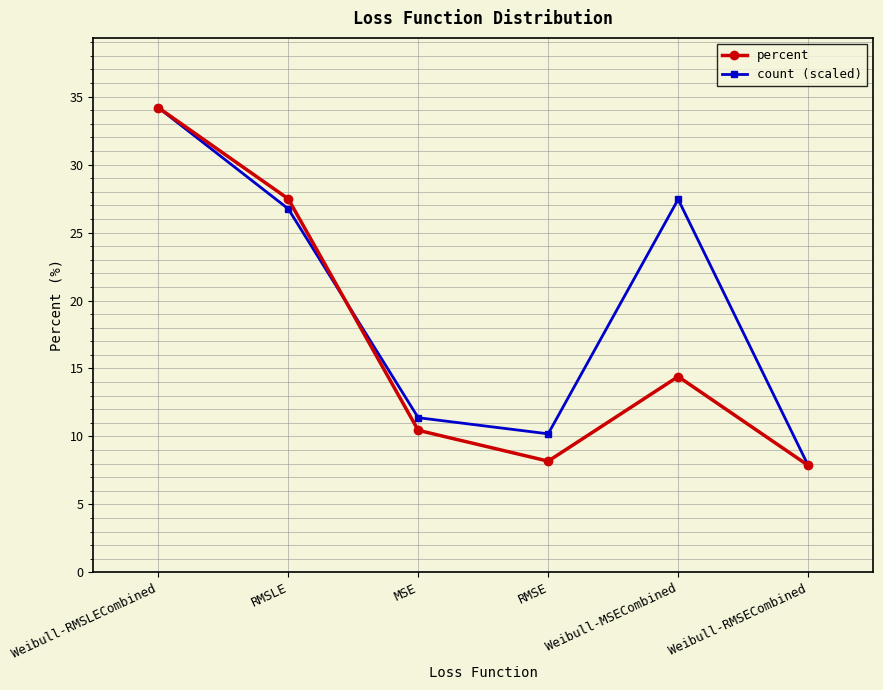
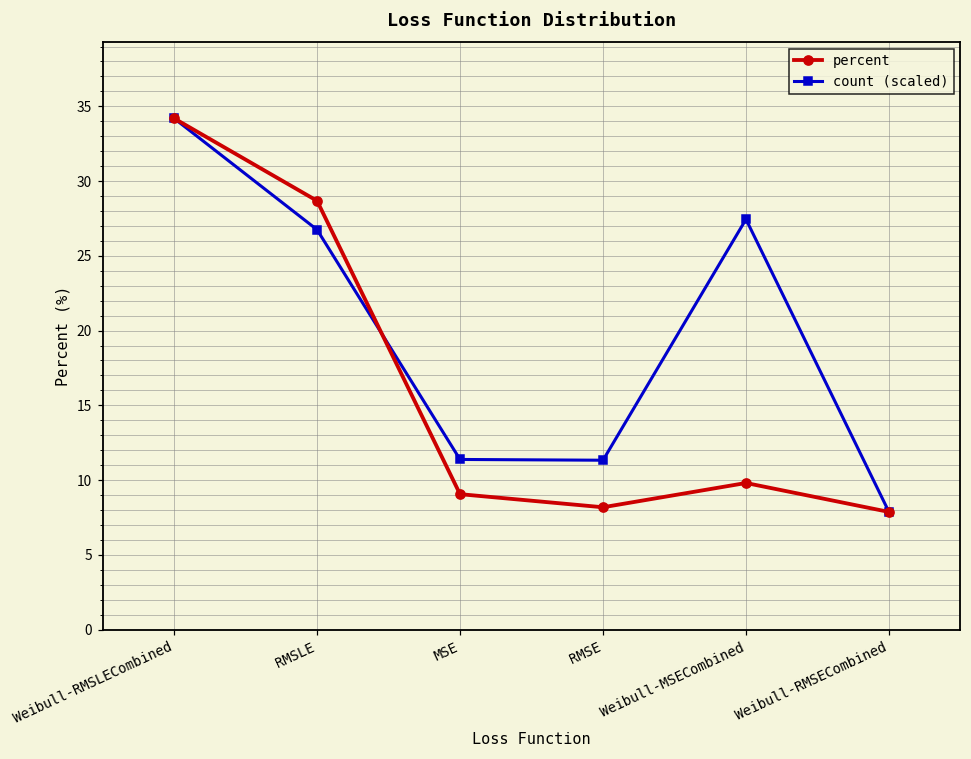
  {
    "percent": {
-     "RMSLE": 27.5,
-     "MSE": 10.5,
+     "RMSLE": 28.7,
+     "MSE": 9.1,
      "RMSE": 8.2,
-     "Weibull-MSECombined": 14.4
+     "Weibull-MSECombined": 9.8
    },
    "count (scaled)": {
      "RMSLE": 26.7,
      "MSE": 11.4,
-     "RMSE": 10.2,
+     "RMSE": 11.3,
      "Weibull-MSECombined": 27.4
    }
  }
